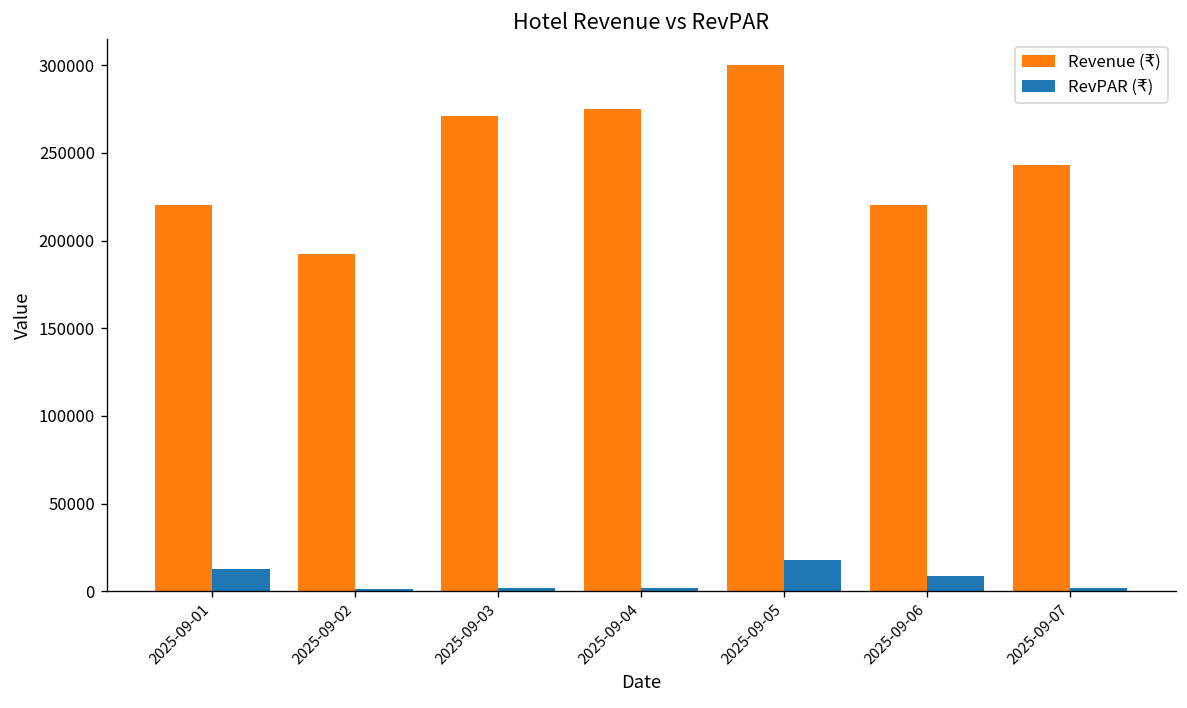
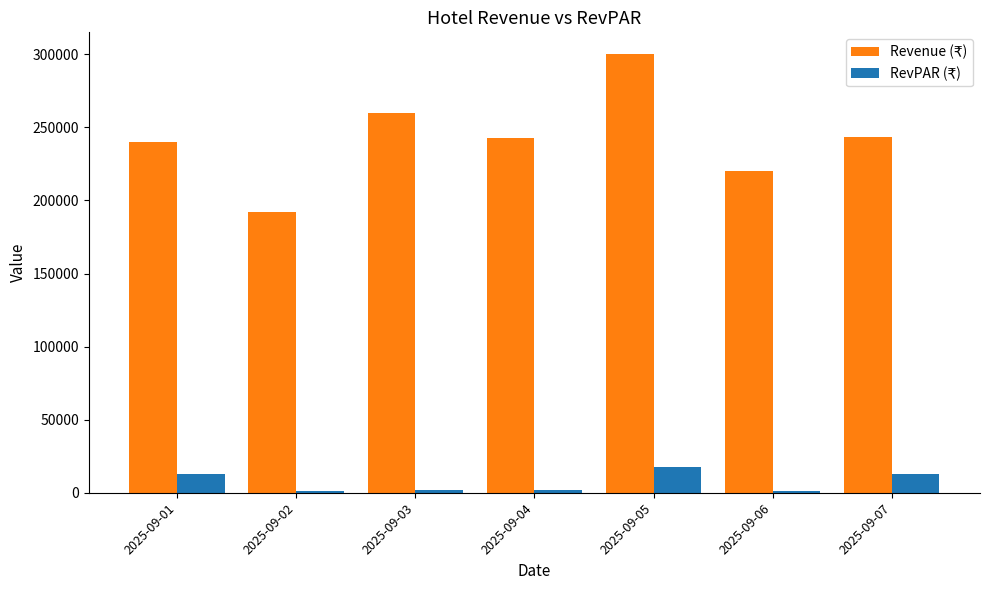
  {
    "Revenue (₹)": {
-     "2025-09-01": 220000,
+     "2025-09-01": 240000,
      "2025-09-02": 192000,
-     "2025-09-03": 271000,
-     "2025-09-04": 275000,
+     "2025-09-03": 260000,
+     "2025-09-04": 243000,
      "2025-09-05": 300000,
      "2025-09-06": 220000,
      "2025-09-07": 243000
    },
    "RevPAR (₹)": {
      "2025-09-01": 13000,
      "2025-09-03": 2000,
      "2025-09-04": 2000,
      "2025-09-05": 18000,
-     "2025-09-06": 9000,
-     "2025-09-07": 2000
+     "2025-09-06": 1000,
+     "2025-09-07": 13000
    }
  }
